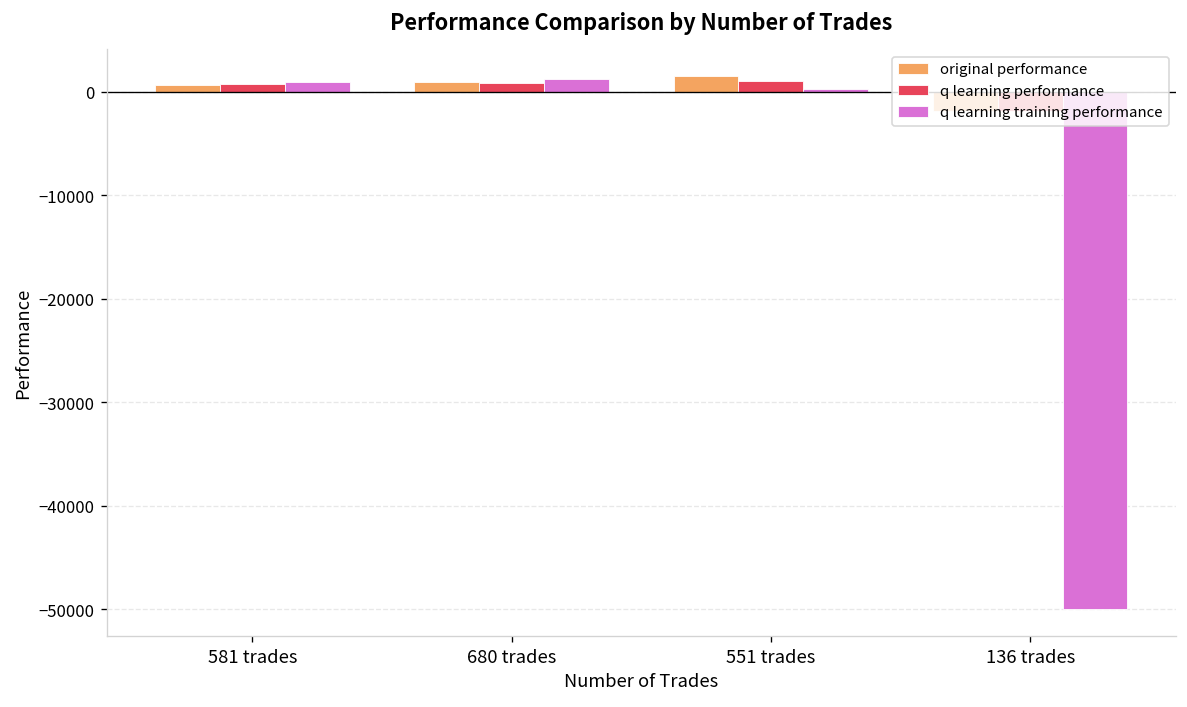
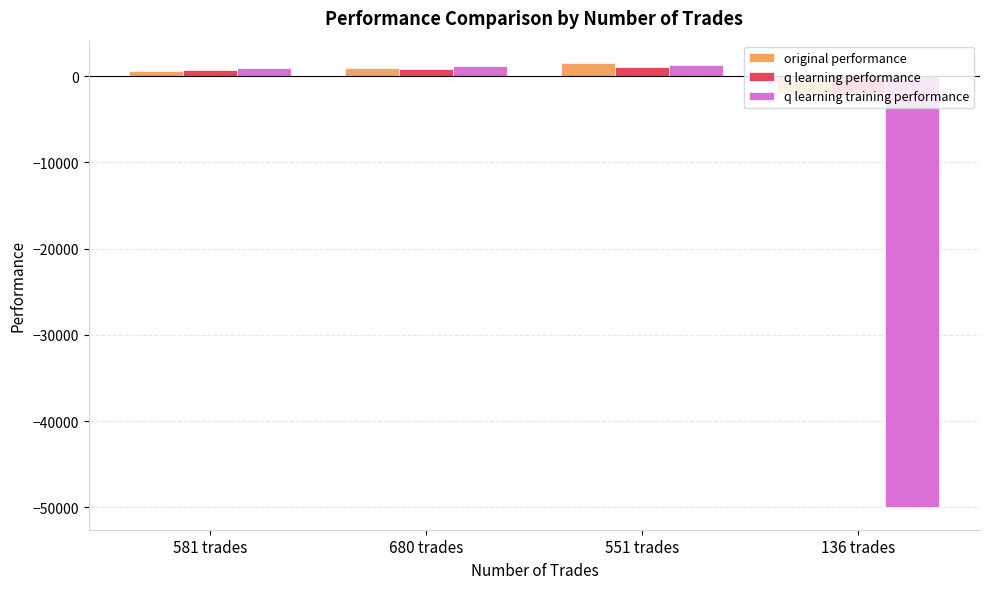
  {
    "original performance": {
      "581 trades": 1000,
      "680 trades": 1000,
      "551 trades": 2000
    },
    "q learning performance": {
      "581 trades": 1000,
      "680 trades": 1000,
      "551 trades": 1000
    },
    "q learning training performance": {
      "581 trades": 1000,
      "680 trades": 1000,
-     "551 trades": 0,
+     "551 trades": 1000,
      "136 trades": -50000
    }
  }
